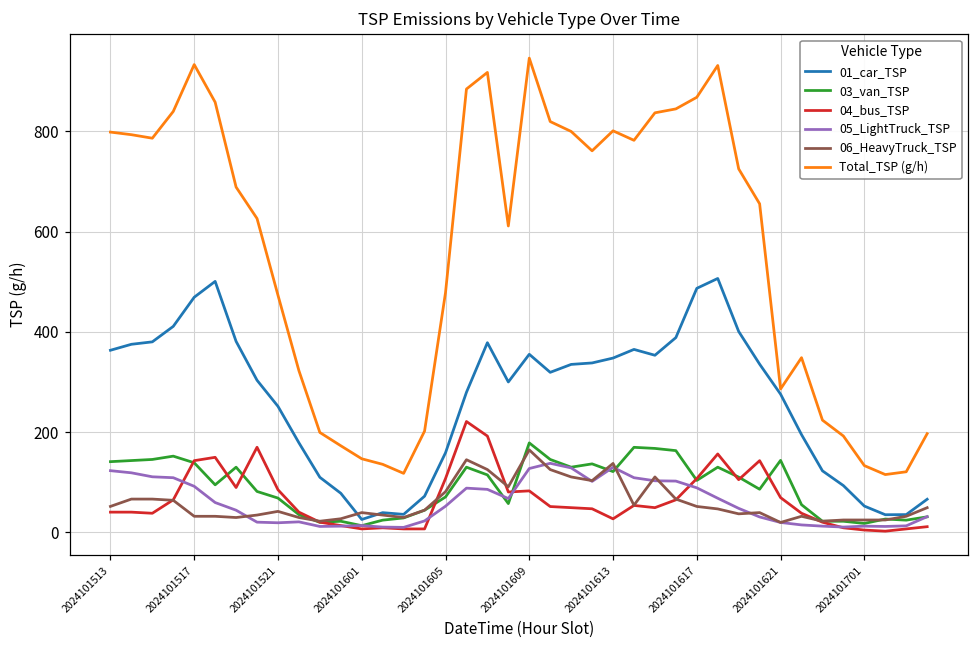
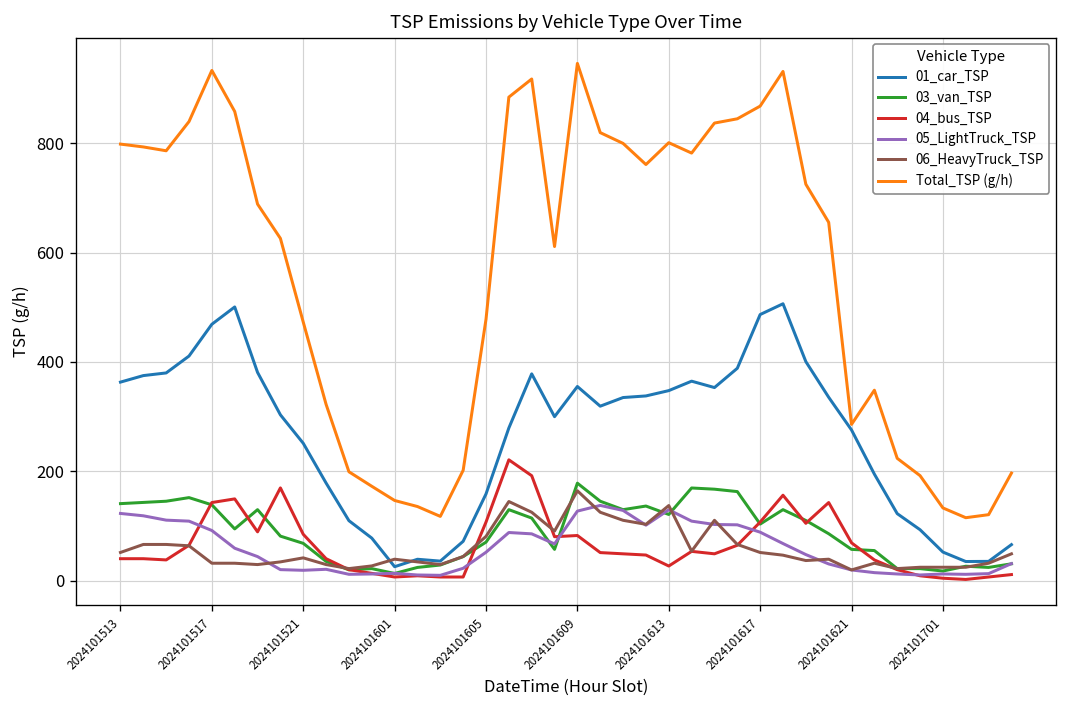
  {
    "01_car_TSP": {
      "2024101513": 360,
      "2024101517": 470,
      "2024101521": 250,
      "2024101601": 30,
      "2024101605": 160,
      "2024101609": 360,
      "2024101613": 350,
      "2024101617": 490,
      "2024101621": 280,
      "2024101701": 50
    },
    "03_van_TSP": {
      "2024101513": 140,
      "2024101521": 70,
      "2024101605": 70,
      "2024101609": 180,
      "2024101613": 120,
-     "2024101621": 140
+     "2024101621": 60
    },
    "04_bus_TSP": {
      "2024101513": 40,
      "2024101521": 80,
      "2024101601": 10,
      "2024101605": 110,
      "2024101609": 80,
      "2024101613": 30,
      "2024101621": 70,
      "2024101701": 0
    },
    "05_LightTruck_TSP": {
      "2024101513": 120,
      "2024101517": 90,
      "2024101521": 20,
      "2024101605": 50,
      "2024101609": 130,
      "2024101613": 130,
      "2024101617": 90
    },
    "06_HeavyTruck_TSP": {
      "2024101513": 50,
      "2024101517": 30,
      "2024101521": 40,
      "2024101601": 40,
      "2024101605": 80,
      "2024101609": 160,
      "2024101613": 140,
      "2024101617": 50,
      "2024101701": 20
    },
    "Total_TSP (g/h)": {
      "2024101513": 800,
      "2024101517": 930,
      "2024101521": 470,
      "2024101601": 150,
      "2024101605": 480,
      "2024101609": 950,
      "2024101613": 800,
      "2024101617": 870,
      "2024101621": 290,
      "2024101701": 130
    }
  }
